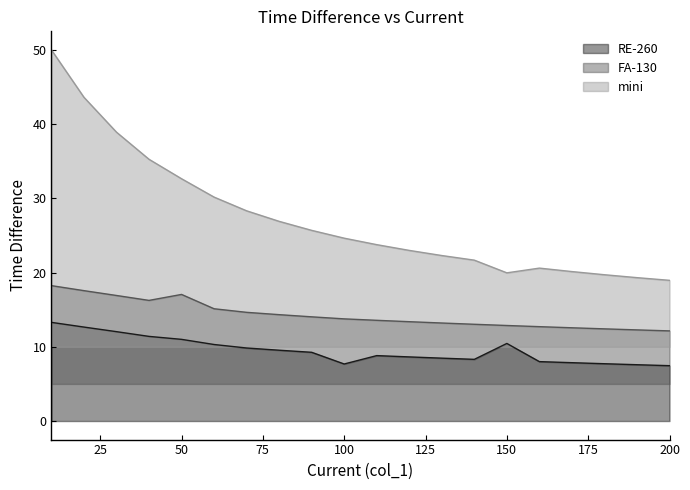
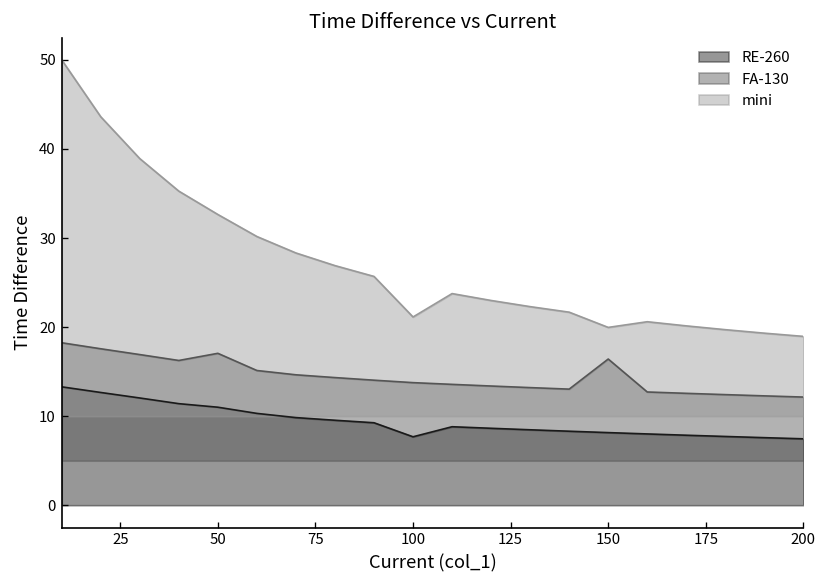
  {
    "RE-260": {
      "50": 11,
      "100": 8,
-     "150": 10,
+     "150": 8,
      "200": 7
    },
    "FA-130": {
      "50": 17,
      "100": 14,
-     "150": 13,
+     "150": 16,
      "200": 12
    },
    "mini": {
      "50": 33,
-     "100": 25,
+     "100": 21,
      "150": 20,
      "200": 19
    }
  }
